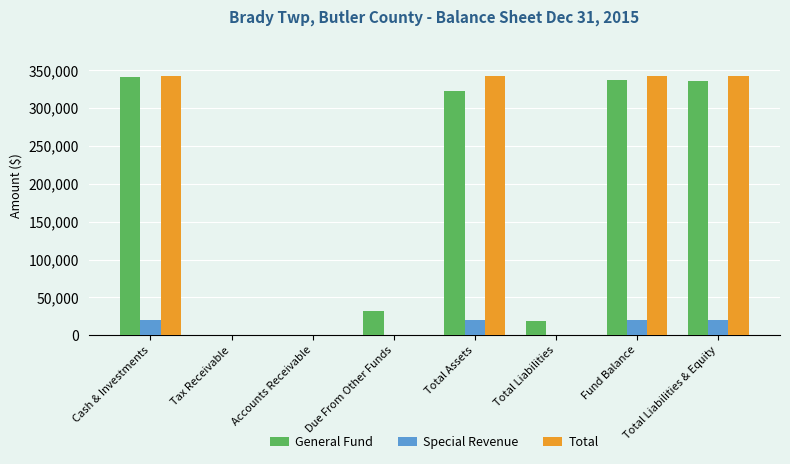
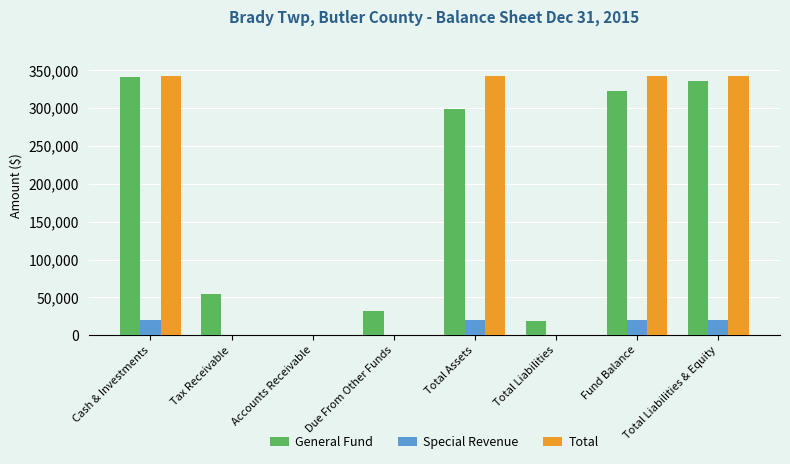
  {
    "General Fund": {
      "Cash & Investments": "340,000",
-     "Tax Receivable": "0",
+     "Tax Receivable": "50,000",
      "Accounts Receivable": "0",
      "Due From Other Funds": "30,000",
-     "Total Assets": "320,000",
+     "Total Assets": "300,000",
      "Total Liabilities": "20,000",
-     "Fund Balance": "340,000",
+     "Fund Balance": "320,000",
      "Total Liabilities & Equity": "340,000"
    },
    "Special Revenue": {
      "Cash & Investments": "20,000",
      "Tax Receivable": "0",
      "Accounts Receivable": "0",
      "Due From Other Funds": "0",
      "Total Assets": "20,000",
      "Total Liabilities": "0",
      "Fund Balance": "20,000",
      "Total Liabilities & Equity": "20,000"
    },
    "Total": {
      "Cash & Investments": "340,000",
      "Tax Receivable": "0",
      "Accounts Receivable": "0",
      "Due From Other Funds": "0",
      "Total Assets": "340,000",
      "Total Liabilities": "0",
      "Fund Balance": "340,000",
      "Total Liabilities & Equity": "340,000"
    }
  }
